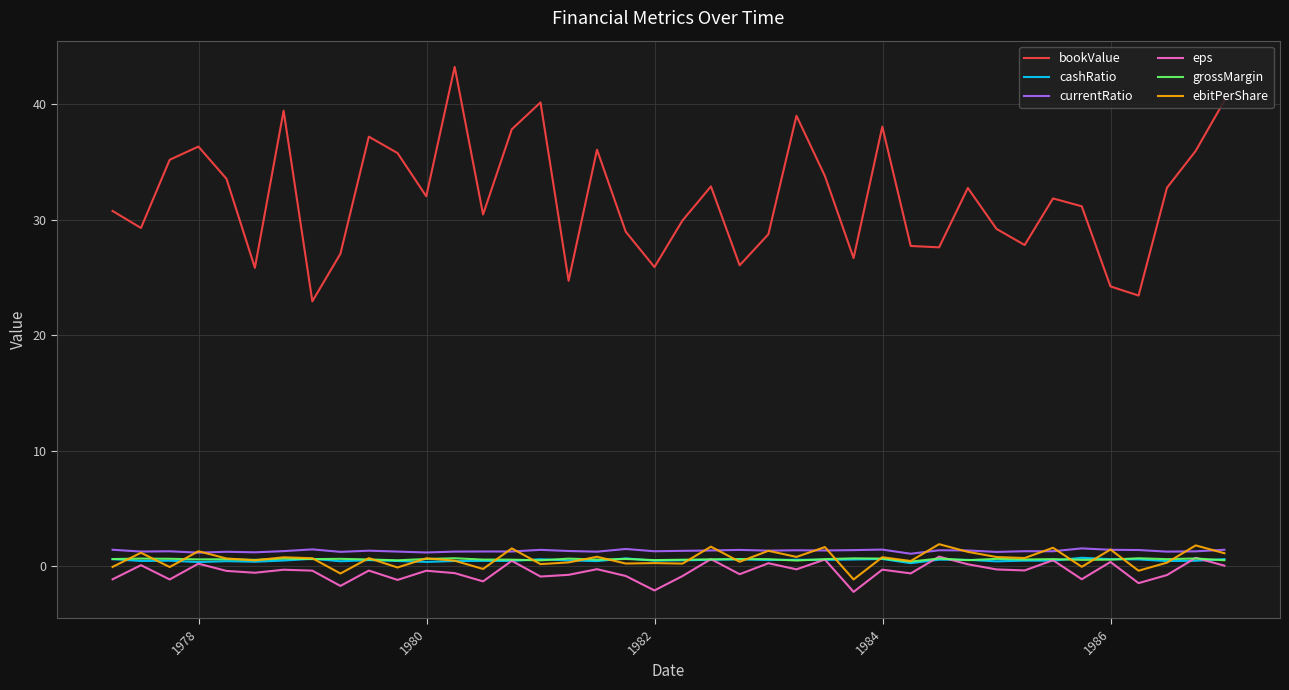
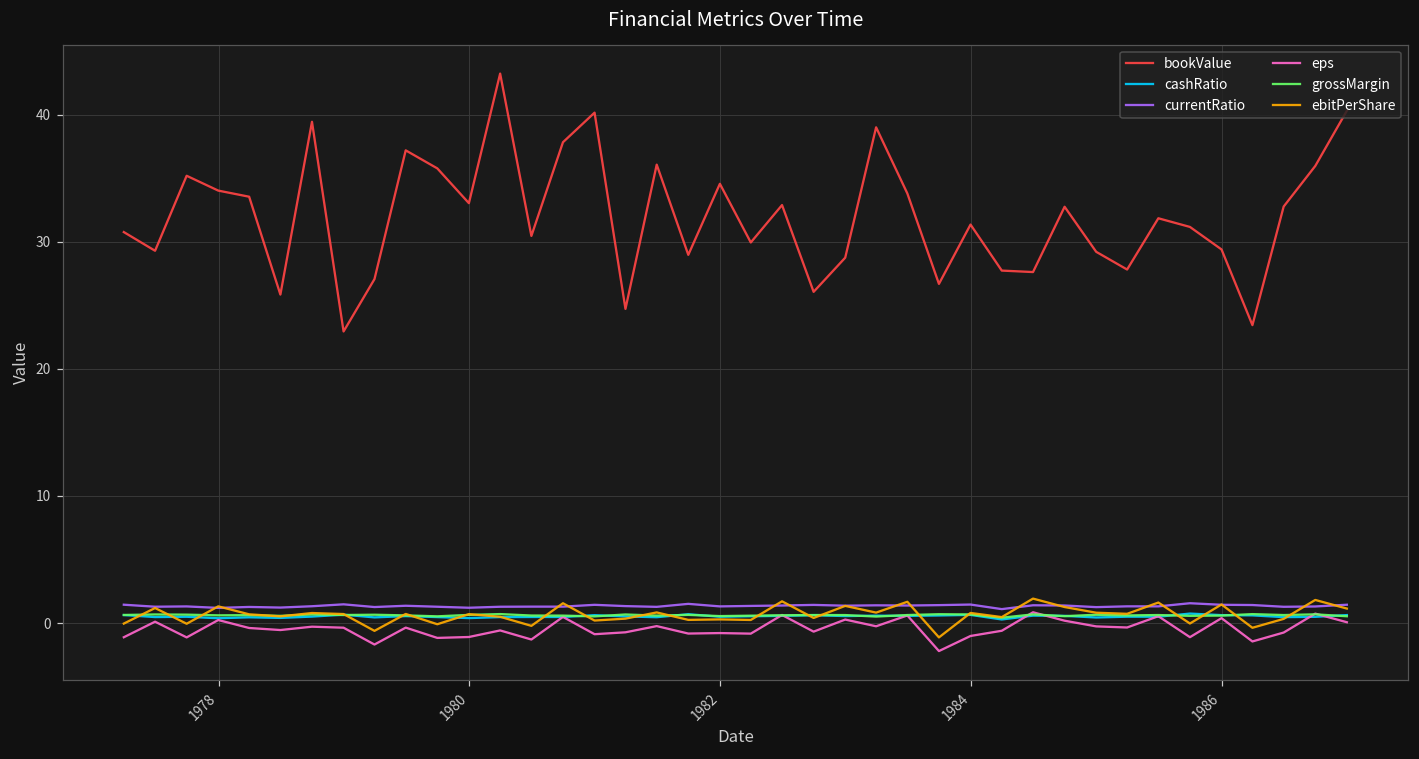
  {
    "bookValue": {
-     "1978": 36.3,
-     "1980": 32.0,
-     "1982": 25.9,
-     "1984": 38.1,
-     "1986": 24.2
+     "1978": 34.0,
+     "1980": 33.0,
+     "1982": 34.6,
+     "1984": 31.4,
+     "1986": 29.4
    },
    "cashRatio": {
      "1980": 0.4
    },
    "currentRatio": {
      "1980": 1.2,
      "1982": 1.3,
      "1984": 1.5
    },
    "eps": {
-     "1980": -0.4,
-     "1982": -2.1,
-     "1984": -0.3
+     "1980": -1.1,
+     "1982": -0.8,
+     "1984": -1.0
    },
    "grossMargin": {
      "1978": 0.6
    }
  }
